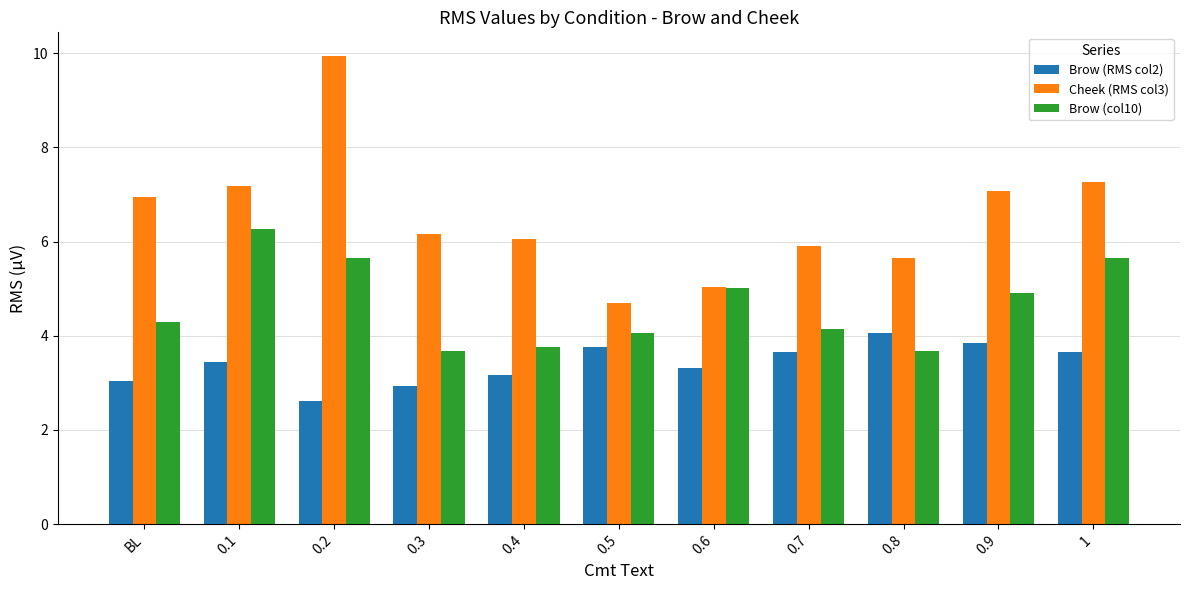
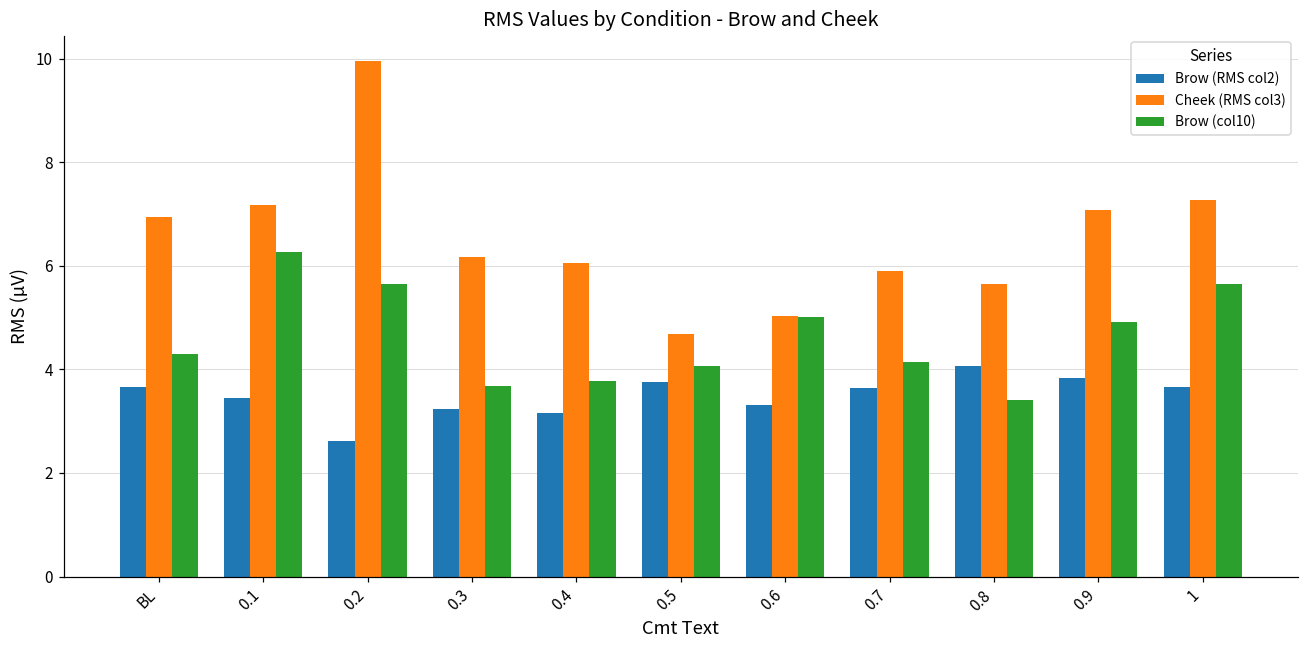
  {
    "Brow (RMS col2)": {
-     "BL": 3.0,
+     "BL": 3.7,
      "0.1": 3.4,
      "0.2": 2.6,
-     "0.3": 2.9,
+     "0.3": 3.2,
      "0.4": 3.2,
      "0.5": 3.8,
      "0.6": 3.3,
      "0.7": 3.6,
      "0.8": 4.1,
      "0.9": 3.8,
      "1": 3.7
    },
    "Cheek (RMS col3)": {
      "BL": 7.0,
      "0.1": 7.2,
      "0.2": 9.9,
      "0.3": 6.2,
      "0.4": 6.1,
      "0.5": 4.7,
      "0.6": 5.0,
      "0.7": 5.9,
      "0.8": 5.7,
      "0.9": 7.1,
      "1": 7.3
    },
    "Brow (col10)": {
      "BL": 4.3,
      "0.1": 6.3,
      "0.2": 5.7,
      "0.3": 3.7,
      "0.4": 3.8,
      "0.5": 4.1,
      "0.6": 5.0,
      "0.7": 4.1,
-     "0.8": 3.7,
+     "0.8": 3.4,
      "0.9": 4.9,
      "1": 5.7
    }
  }
